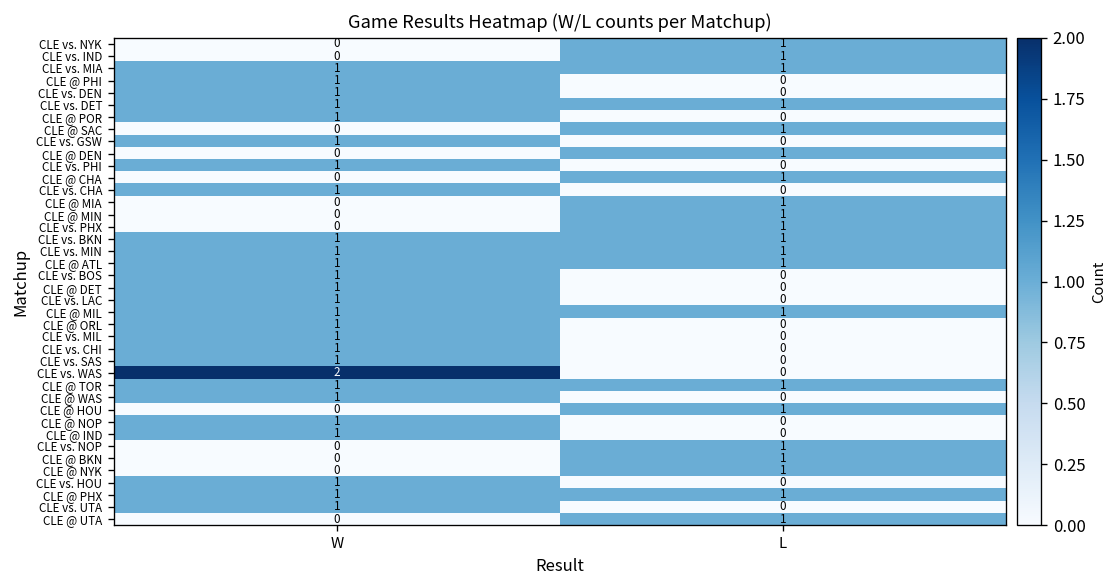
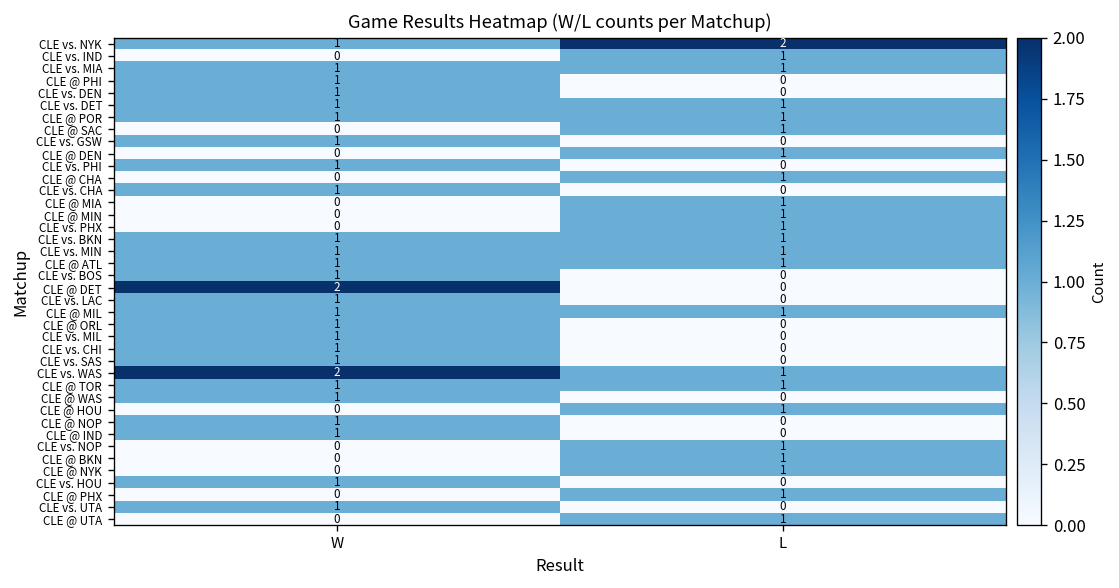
  {
    "CLE vs. NYK": {
-     "W": 0,
-     "L": 1
+     "W": 1,
+     "L": 2
    },
    "CLE vs. IND": {
      "W": 0,
      "L": 1
    },
    "CLE vs. MIA": {
      "W": 1,
      "L": 1
    },
    "CLE @ PHI": {
      "W": 1,
      "L": 0
    },
    "CLE vs. DEN": {
      "W": 1,
      "L": 0
    },
    "CLE vs. DET": {
      "W": 1,
      "L": 1
    },
    "CLE @ POR": {
      "W": 1,
-     "L": 0
+     "L": 1
    },
    "CLE @ SAC": {
      "W": 0,
      "L": 1
    },
    "CLE vs. GSW": {
      "W": 1,
      "L": 0
    },
    "CLE @ DEN": {
      "W": 0,
      "L": 1
    },
    "CLE vs. PHI": {
      "W": 1,
      "L": 0
    },
    "CLE @ CHA": {
      "W": 0,
      "L": 1
    },
    "CLE vs. CHA": {
      "W": 1,
      "L": 0
    },
    "CLE @ MIA": {
      "W": 0,
      "L": 1
    },
    "CLE @ MIN": {
      "W": 0,
      "L": 1
    },
    "CLE vs. PHX": {
      "W": 0,
      "L": 1
    },
    "CLE vs. BKN": {
      "W": 1,
      "L": 1
    },
    "CLE vs. MIN": {
      "W": 1,
      "L": 1
    },
    "CLE @ ATL": {
      "W": 1,
      "L": 1
    },
    "CLE vs. BOS": {
      "W": 1,
      "L": 0
    },
    "CLE @ DET": {
-     "W": 1,
+     "W": 2,
      "L": 0
    },
    "CLE vs. LAC": {
      "W": 1,
      "L": 0
    },
    "CLE @ MIL": {
      "W": 1,
      "L": 1
    },
    "CLE @ ORL": {
      "W": 1,
      "L": 0
    },
    "CLE vs. MIL": {
      "W": 1,
      "L": 0
    },
    "CLE vs. CHI": {
      "W": 1,
      "L": 0
    },
    "CLE vs. SAS": {
      "W": 1,
      "L": 0
    },
    "CLE vs. WAS": {
      "W": 2,
-     "L": 0
+     "L": 1
    },
    "CLE @ TOR": {
      "W": 1,
      "L": 1
    },
    "CLE @ WAS": {
      "W": 1,
      "L": 0
    },
    "CLE @ HOU": {
      "W": 0,
      "L": 1
    },
    "CLE @ NOP": {
      "W": 1,
      "L": 0
    },
    "CLE @ IND": {
      "W": 1,
      "L": 0
    },
    "CLE vs. NOP": {
      "W": 0,
      "L": 1
    },
    "CLE @ BKN": {
      "W": 0,
      "L": 1
    },
    "CLE @ NYK": {
      "W": 0,
      "L": 1
    },
    "CLE vs. HOU": {
      "W": 1,
      "L": 0
    },
    "CLE @ PHX": {
-     "W": 1,
+     "W": 0,
      "L": 1
    },
    "CLE vs. UTA": {
      "W": 1,
      "L": 0
    },
    "CLE @ UTA": {
      "W": 0,
      "L": 1
    }
  }
